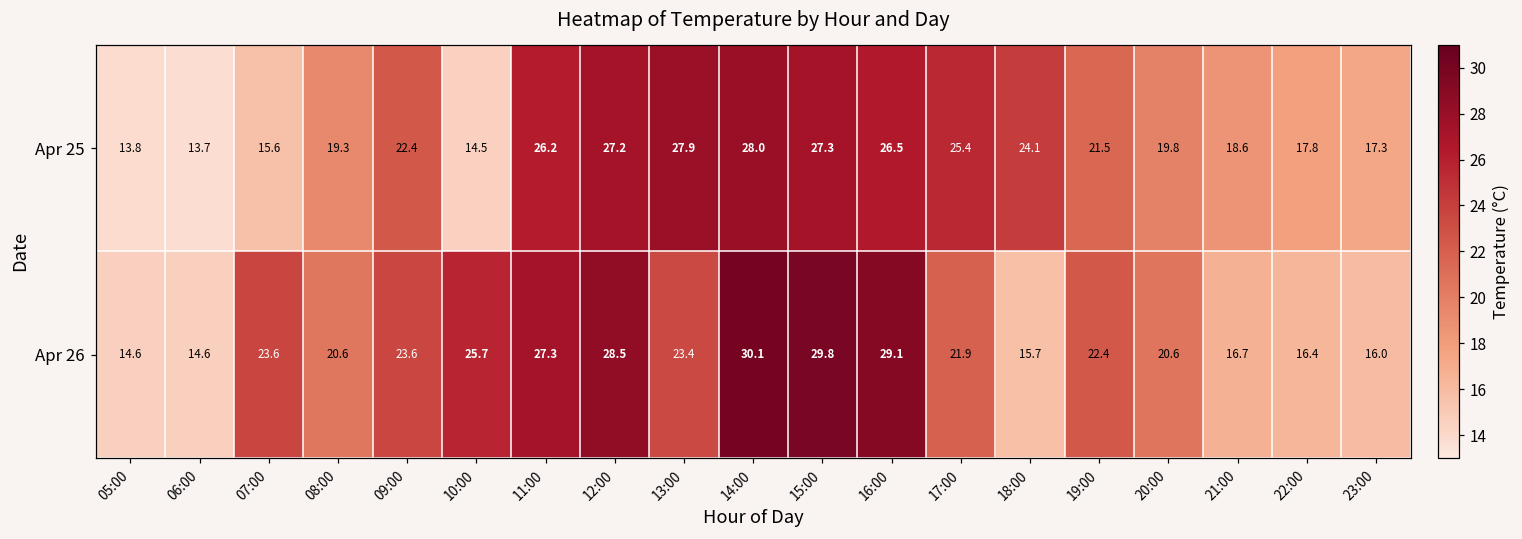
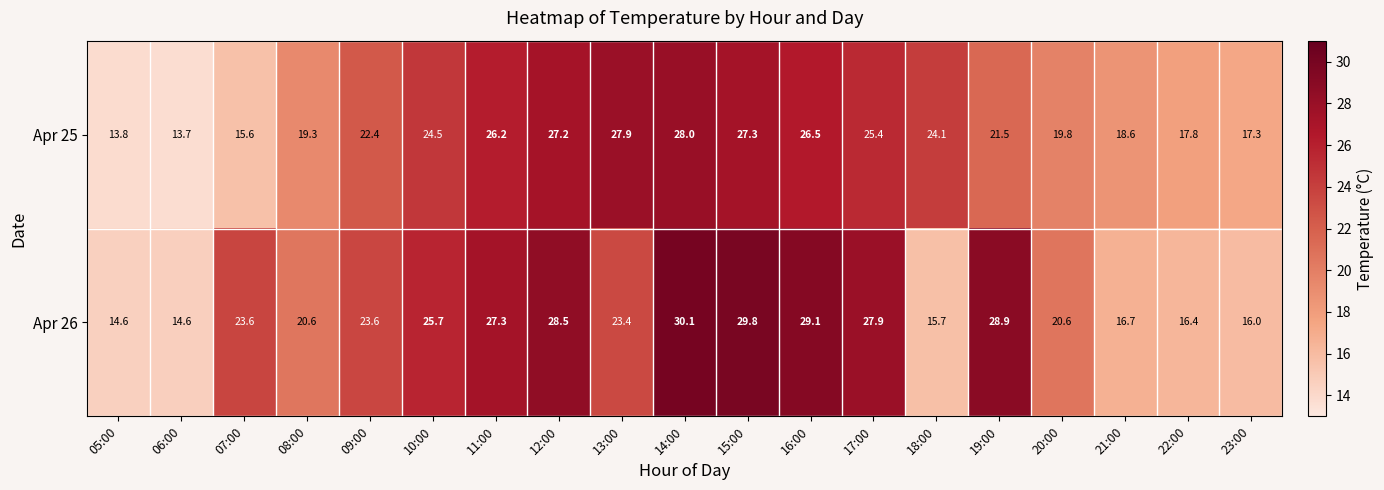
  {
    "Apr 25": {
      "05:00": 13.8,
      "06:00": 13.7,
      "07:00": 15.6,
      "08:00": 19.3,
      "09:00": 22.4,
-     "10:00": 14.5,
+     "10:00": 24.5,
      "11:00": 26.2,
      "12:00": 27.2,
      "13:00": 27.9,
      "14:00": 28.0,
      "15:00": 27.3,
      "16:00": 26.5,
      "17:00": 25.4,
      "18:00": 24.1,
      "19:00": 21.5,
      "20:00": 19.8,
      "21:00": 18.6,
      "22:00": 17.8,
      "23:00": 17.3
    },
    "Apr 26": {
      "05:00": 14.6,
      "06:00": 14.6,
      "07:00": 23.6,
      "08:00": 20.6,
      "09:00": 23.6,
      "10:00": 25.7,
      "11:00": 27.3,
      "12:00": 28.5,
      "13:00": 23.4,
      "14:00": 30.1,
      "15:00": 29.8,
      "16:00": 29.1,
-     "17:00": 21.9,
+     "17:00": 27.9,
      "18:00": 15.7,
-     "19:00": 22.4,
+     "19:00": 28.9,
      "20:00": 20.6,
      "21:00": 16.7,
      "22:00": 16.4,
      "23:00": 16.0
    }
  }
